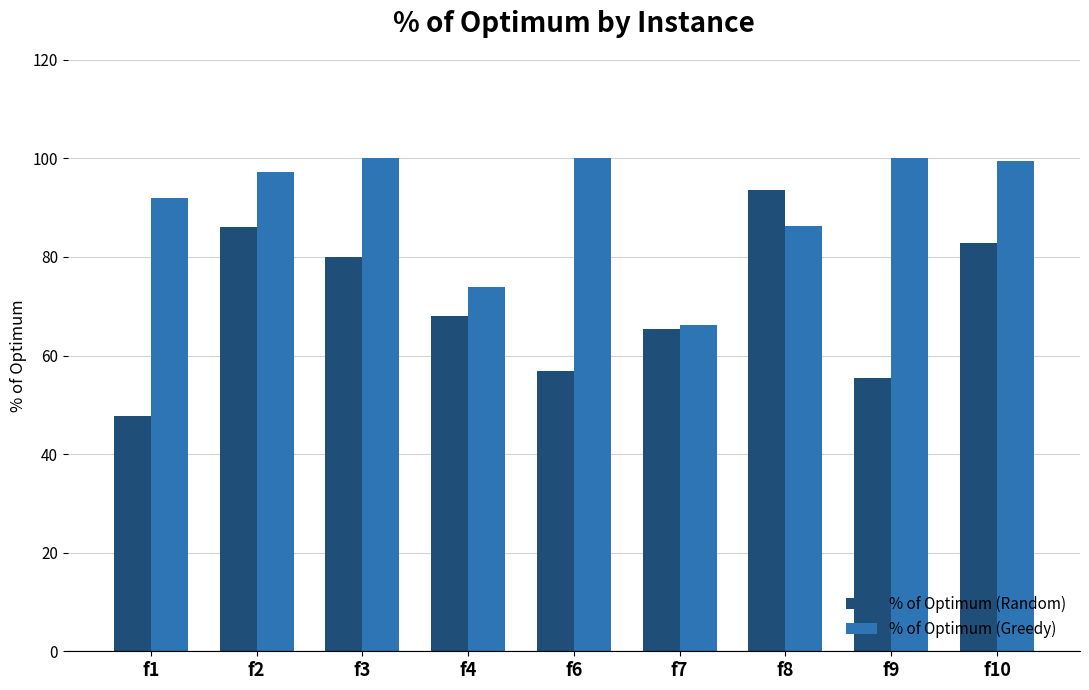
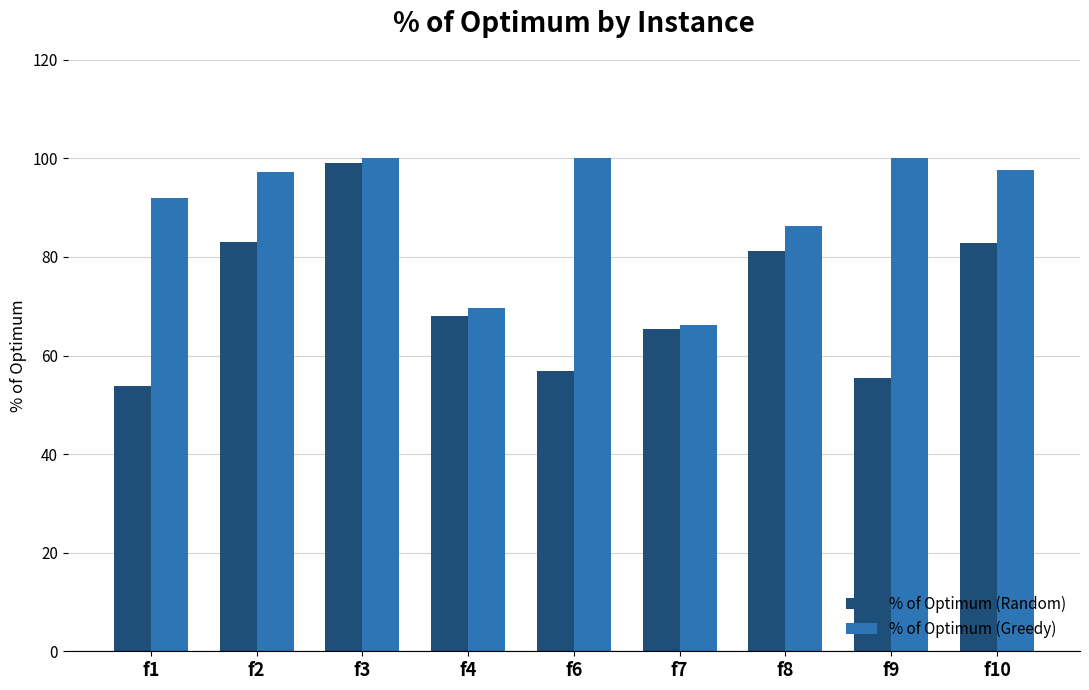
  {
    "% of Optimum (Random)": {
-     "f1": 48,
-     "f2": 86,
-     "f3": 80,
+     "f1": 54,
+     "f2": 83,
+     "f3": 99,
      "f4": 68,
      "f6": 57,
      "f7": 65,
-     "f8": 94,
+     "f8": 81,
      "f9": 55,
      "f10": 83
    },
    "% of Optimum (Greedy)": {
      "f1": 92,
      "f2": 97,
      "f3": 100,
-     "f4": 74,
+     "f4": 70,
      "f6": 100,
      "f7": 66,
      "f8": 86,
      "f9": 100,
-     "f10": 99
+     "f10": 98
    }
  }
